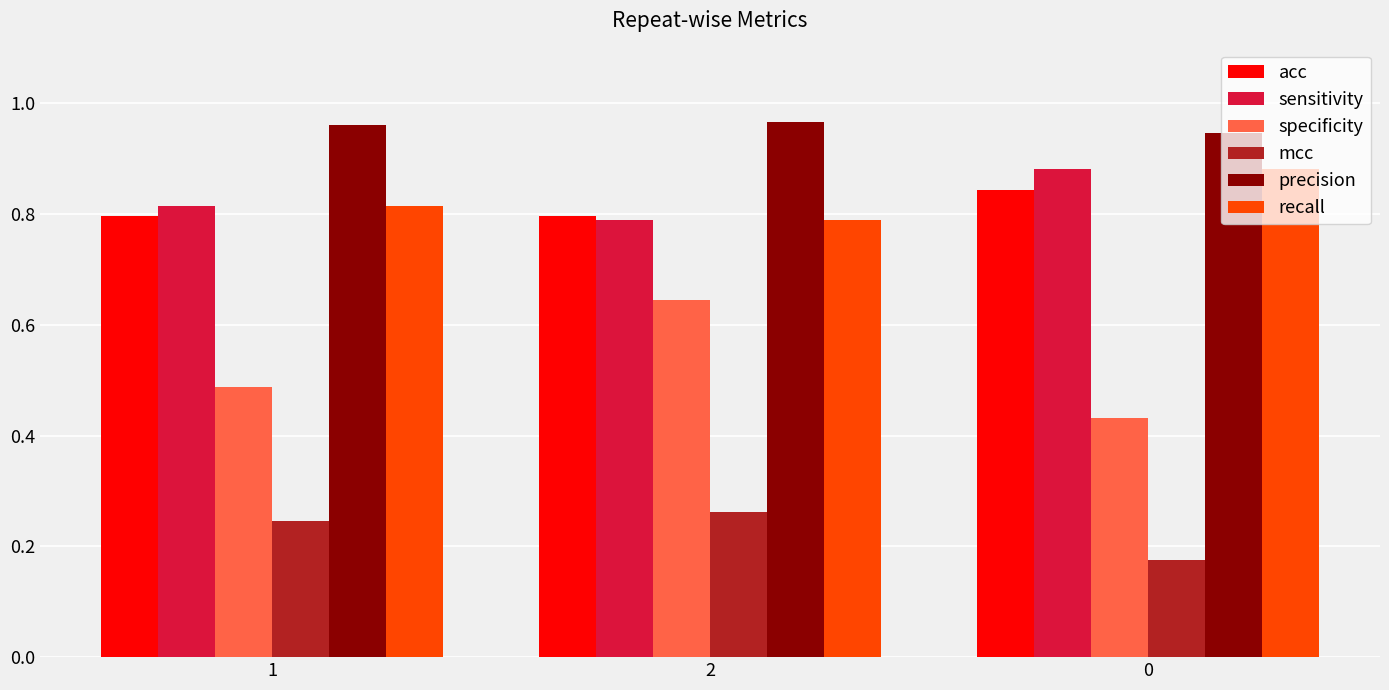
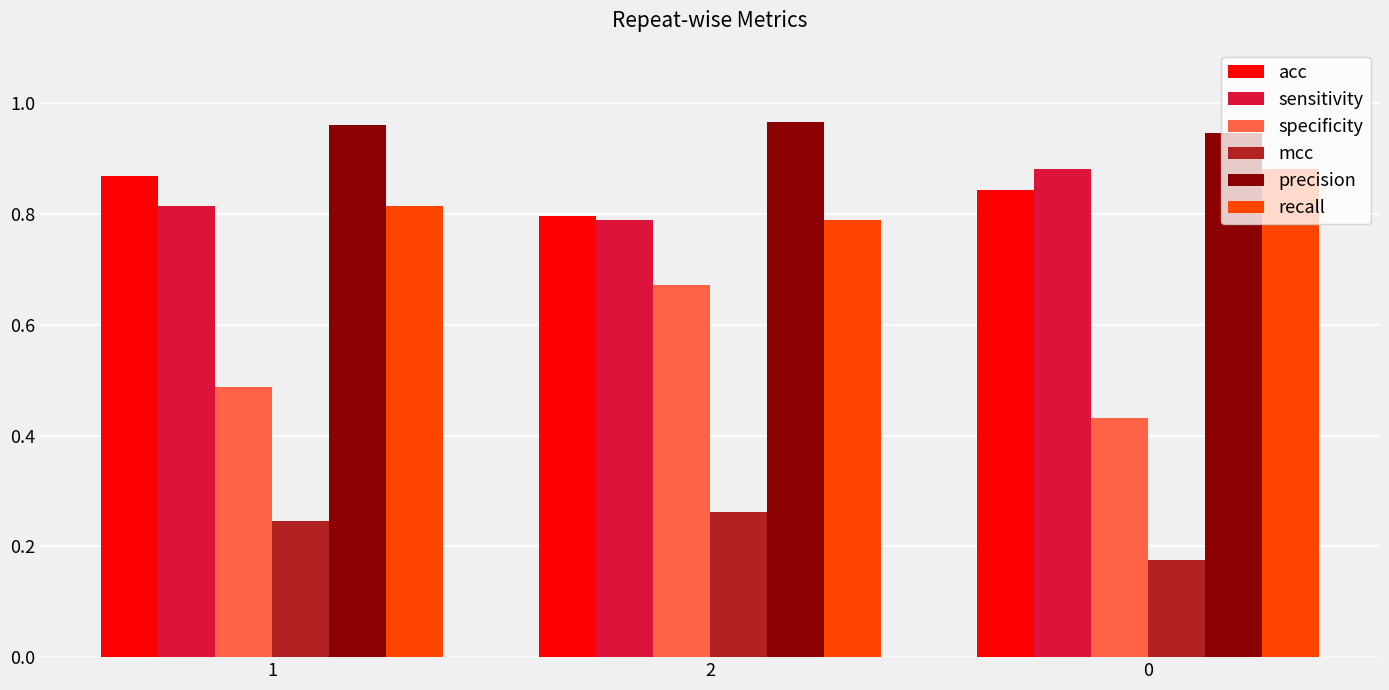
  {
    "acc": {
-     "1": 0.80,
+     "1": 0.87,
      "2": 0.80,
      "0": 0.84
    },
    "specificity": {
      "1": 0.49,
-     "2": 0.64,
+     "2": 0.67,
      "0": 0.43
    },
    "precision": {
      "1": 0.96,
      "2": 0.97
    },
    "recall": {
      "1": 0.81,
      "2": 0.79
    }
  }
